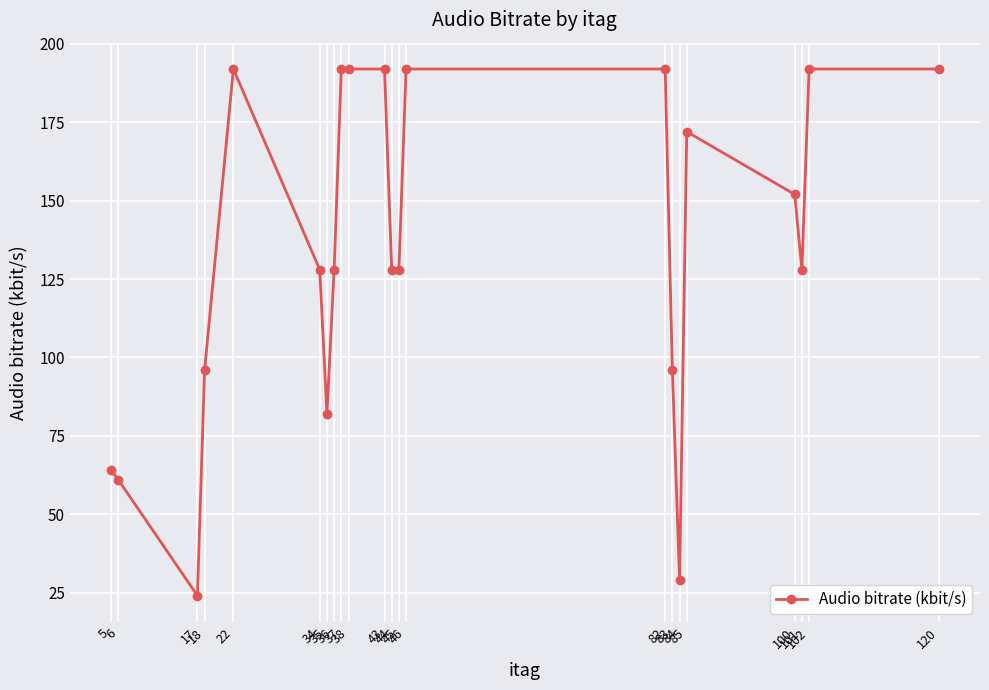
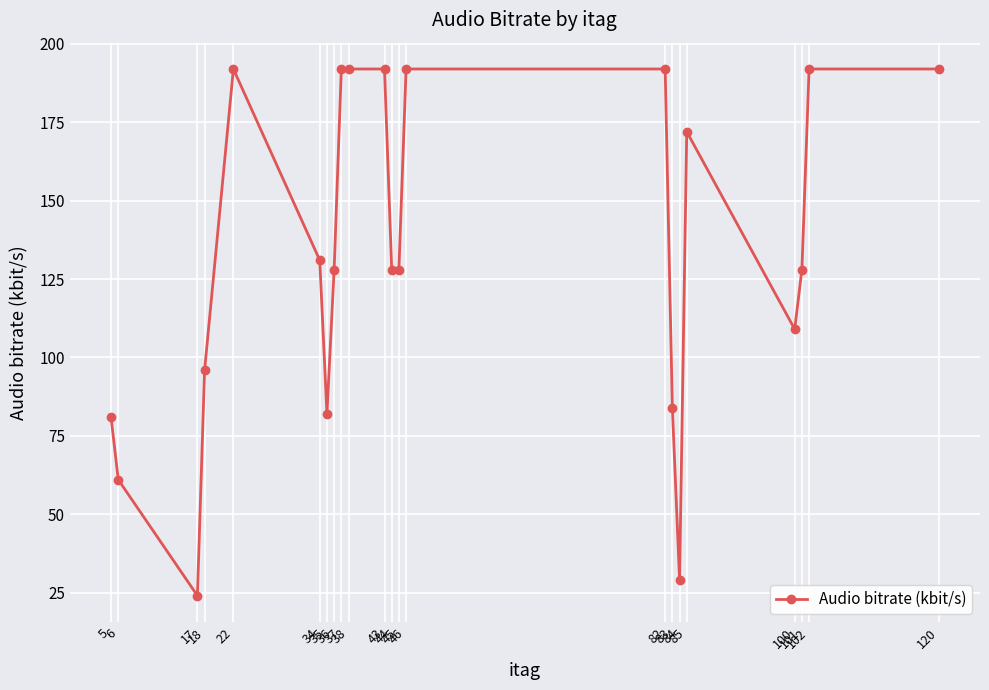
  {
-   "5": 64,
+   "5": 81,
    "6": 61,
    "17": 24,
    "18": 96,
    "22": 192,
-   "34": 128,
+   "34": 131,
    "35": 82,
    "36": 128,
    "37": 192,
    "38": 192,
    "43": 192,
    "44": 128,
    "45": 128,
    "46": 192,
    "82": 192,
-   "83": 96,
+   "83": 84,
    "84": 29,
    "85": 172,
-   "100": 152,
+   "100": 109,
    "101": 128,
    "102": 192,
    "120": 192
  }
